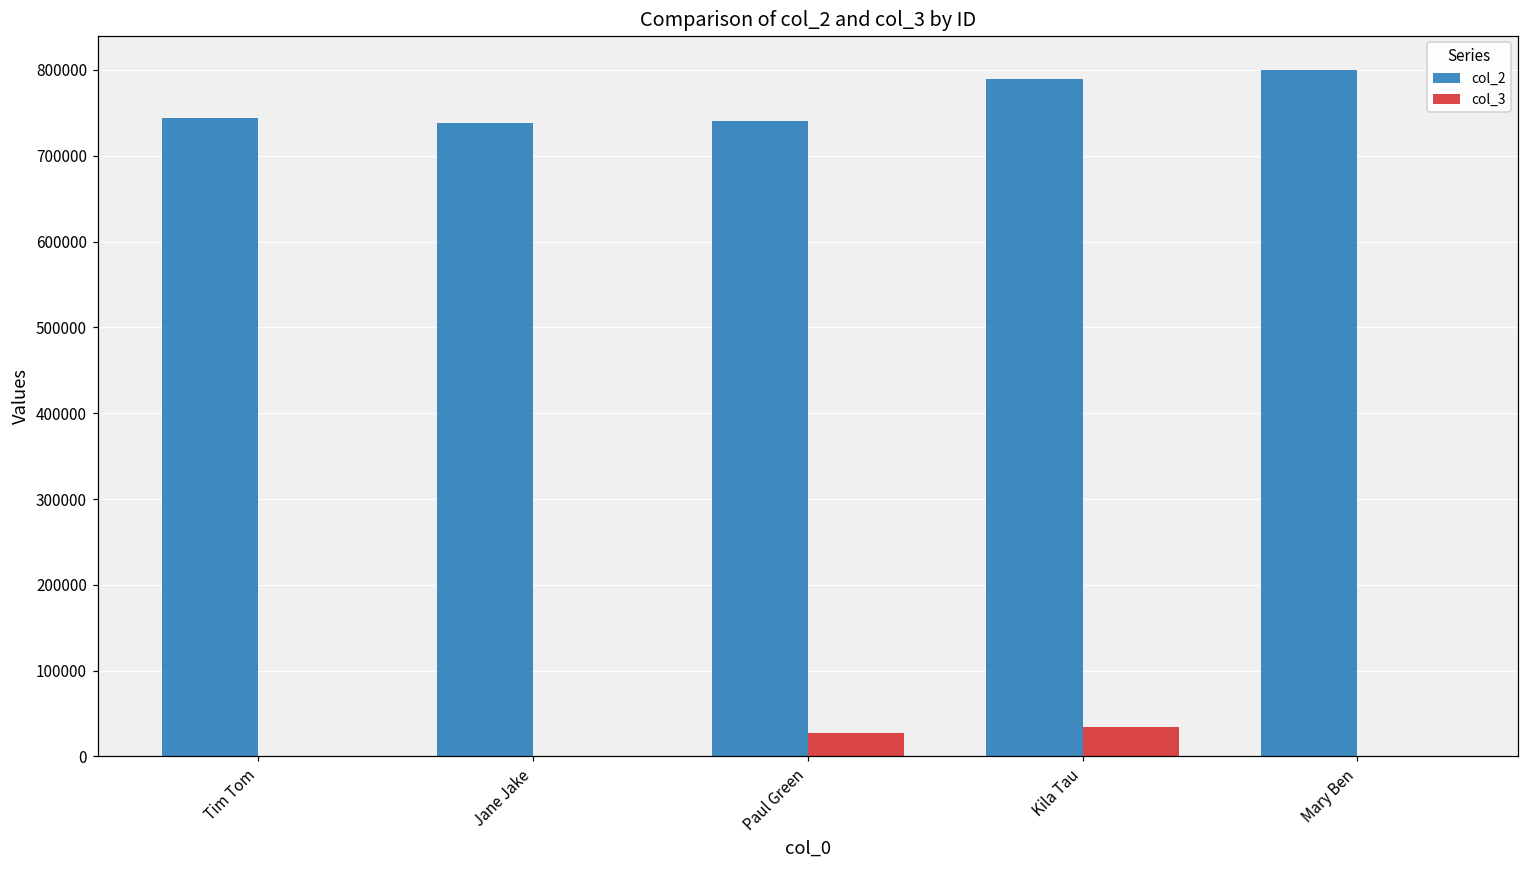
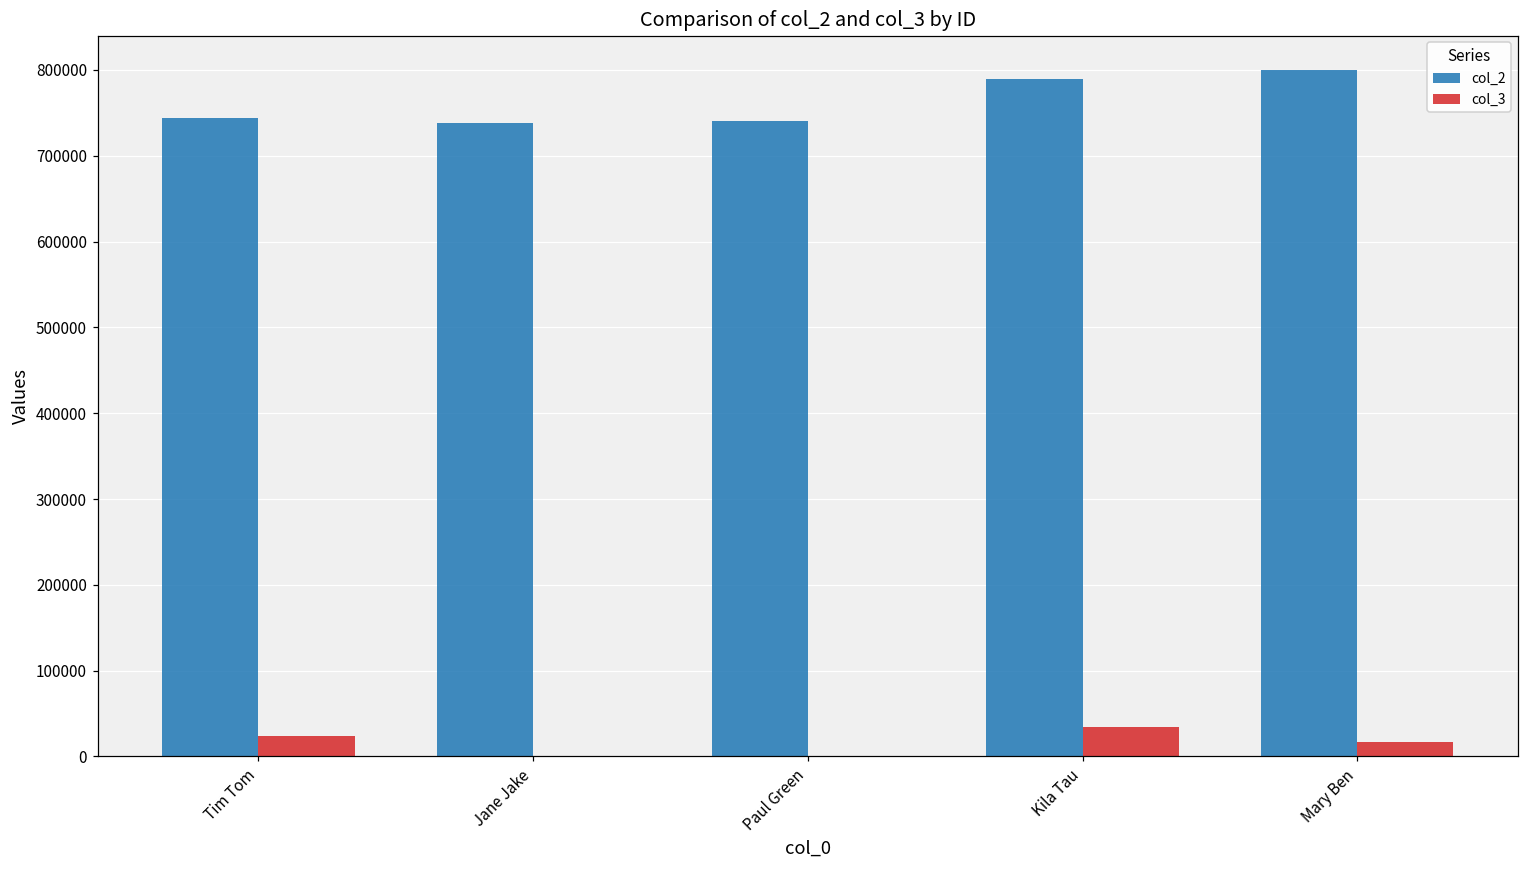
  {
    "col_2": {
      "Tim Tom": 740000,
      "Jane Jake": 740000,
      "Paul Green": 740000,
      "Kila Tau": 790000,
      "Mary Ben": 800000
    },
    "col_3": {
-     "Tim Tom": 0,
-     "Paul Green": 30000,
+     "Tim Tom": 20000,
+     "Paul Green": 0,
      "Kila Tau": 30000,
-     "Mary Ben": 0
+     "Mary Ben": 20000
    }
  }
